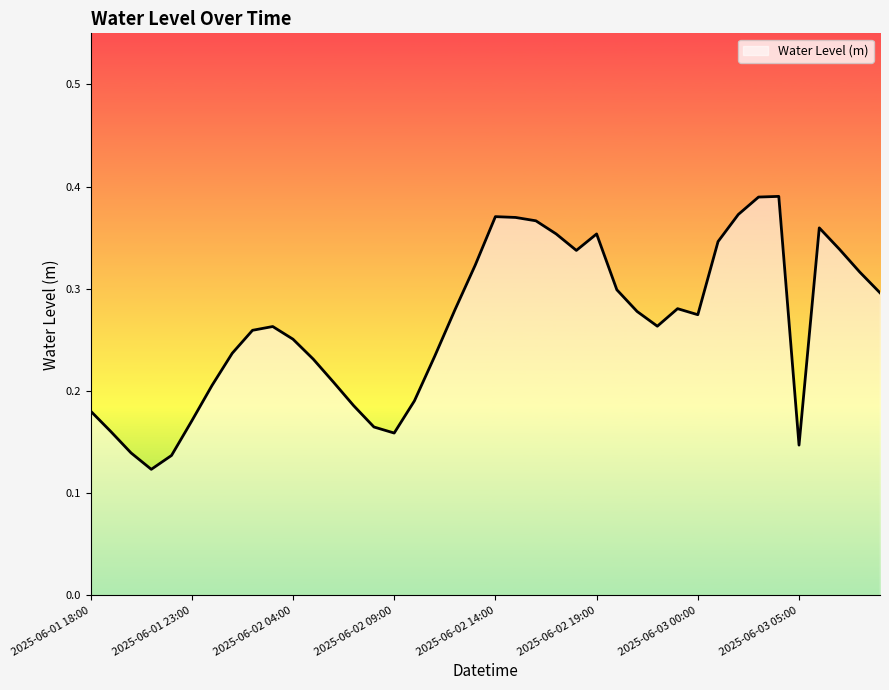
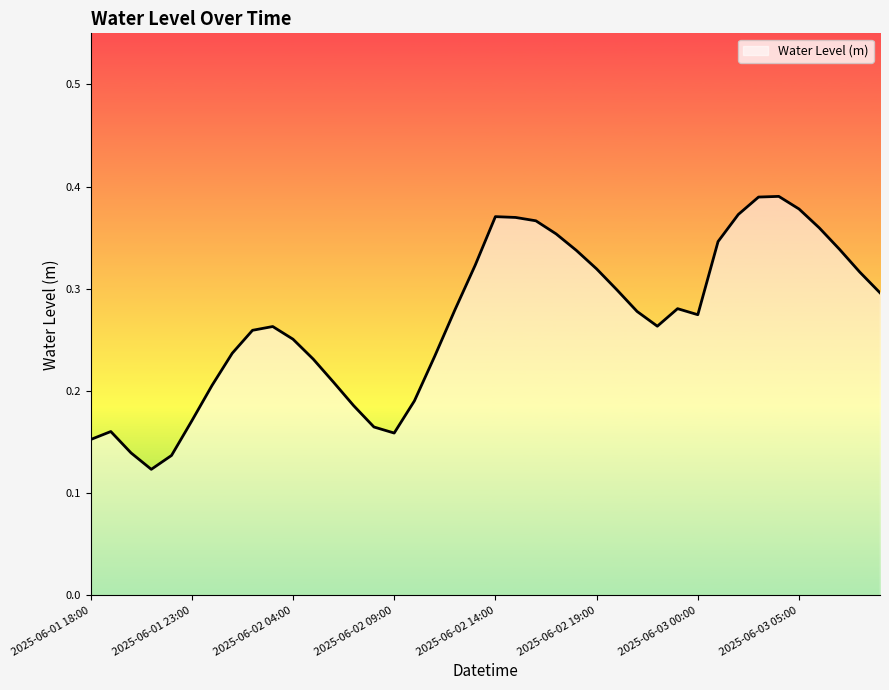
  {
-   "2025-06-01 18:00": 0.180,
+   "2025-06-01 18:00": 0.152,
    "2025-06-01 23:00": 0.171,
    "2025-06-02 04:00": 0.251,
    "2025-06-02 09:00": 0.159,
    "2025-06-02 14:00": 0.371,
-   "2025-06-02 19:00": 0.354,
+   "2025-06-02 19:00": 0.319,
    "2025-06-03 00:00": 0.275,
-   "2025-06-03 05:00": 0.147
+   "2025-06-03 05:00": 0.378
  }
